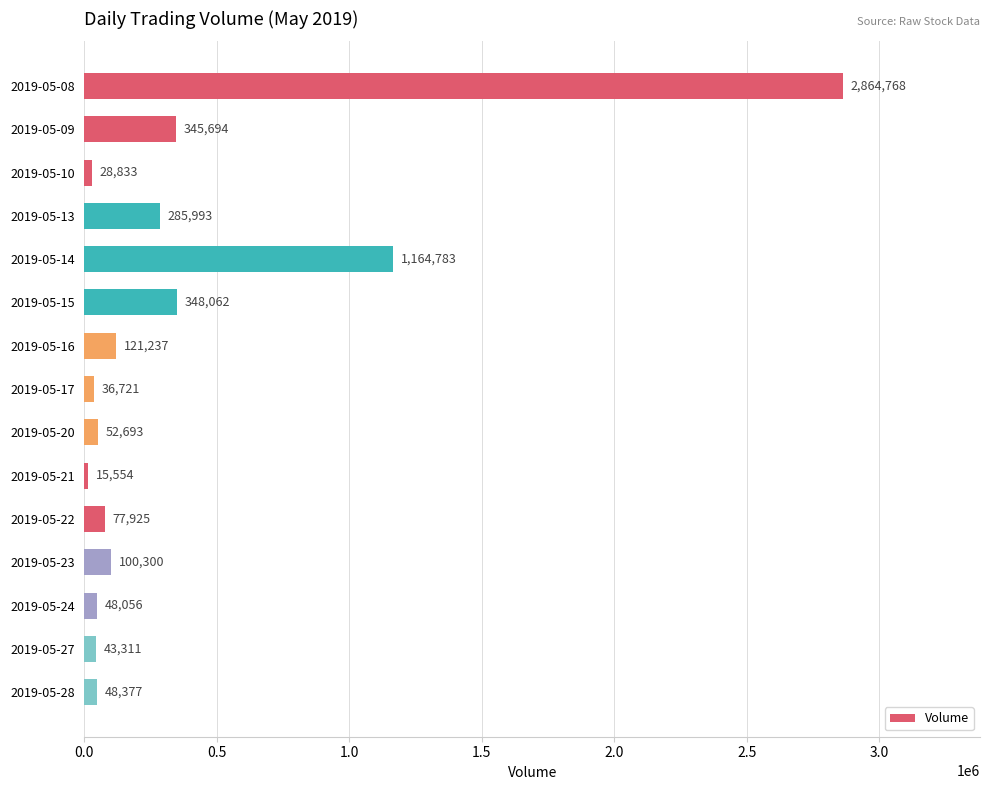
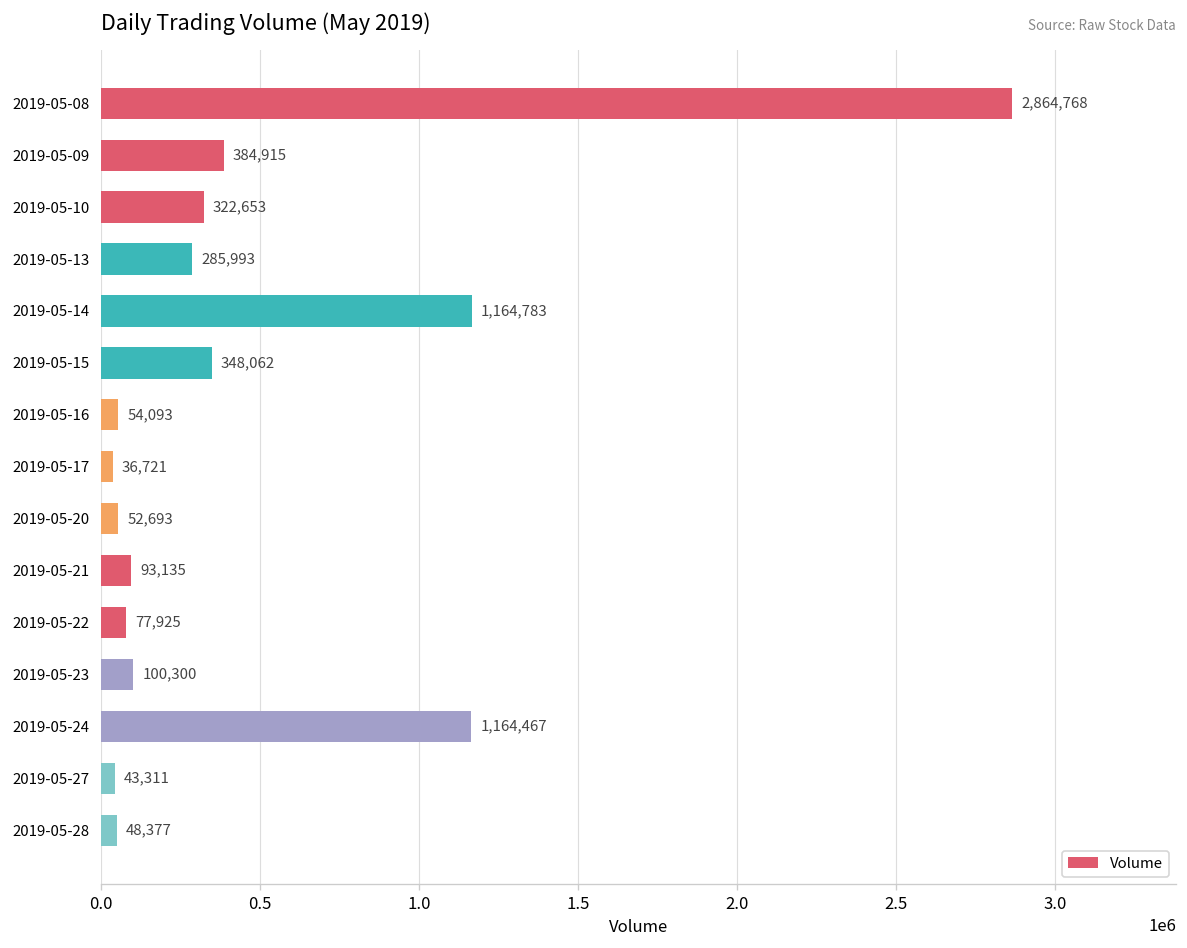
  {
    "2019-05-08": "2,864,768",
-   "2019-05-09": "345,694",
-   "2019-05-10": "28,833",
+   "2019-05-09": "384,915",
+   "2019-05-10": "322,653",
    "2019-05-13": "285,993",
    "2019-05-14": "1,164,783",
    "2019-05-15": "348,062",
-   "2019-05-16": "121,237",
+   "2019-05-16": "54,093",
    "2019-05-17": "36,721",
    "2019-05-20": "52,693",
-   "2019-05-21": "15,554",
+   "2019-05-21": "93,135",
    "2019-05-22": "77,925",
    "2019-05-23": "100,300",
-   "2019-05-24": "48,056",
+   "2019-05-24": "1,164,467",
    "2019-05-27": "43,311",
    "2019-05-28": "48,377"
  }
